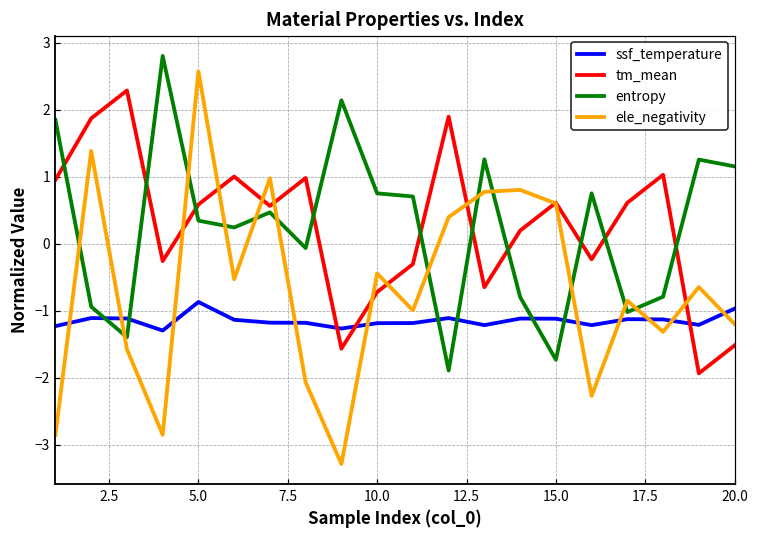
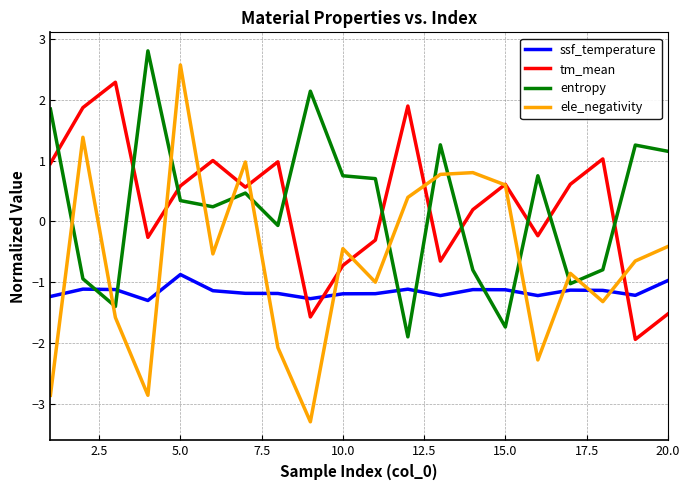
  {
    "ssf_temperature": {
      "5.0": -0.9,
      "10.0": -1.2,
      "15.0": -1.1,
      "20.0": -1.0
    },
    "tm_mean": {
      "5.0": 0.6,
      "10.0": -0.7,
      "20.0": -1.5
    },
    "entropy": {
      "5.0": 0.3,
      "10.0": 0.7,
      "15.0": -1.7,
      "20.0": 1.2
    },
    "ele_negativity": {
      "5.0": 2.6,
      "10.0": -0.4,
-     "20.0": -1.2
+     "20.0": -0.4
    }
  }
